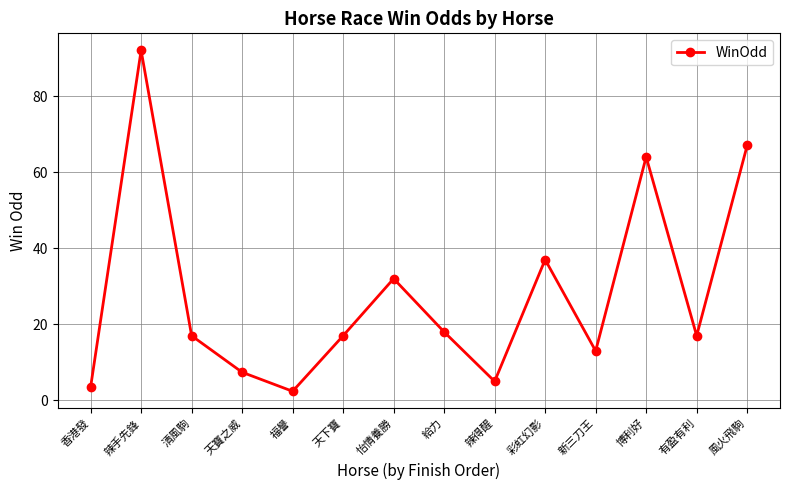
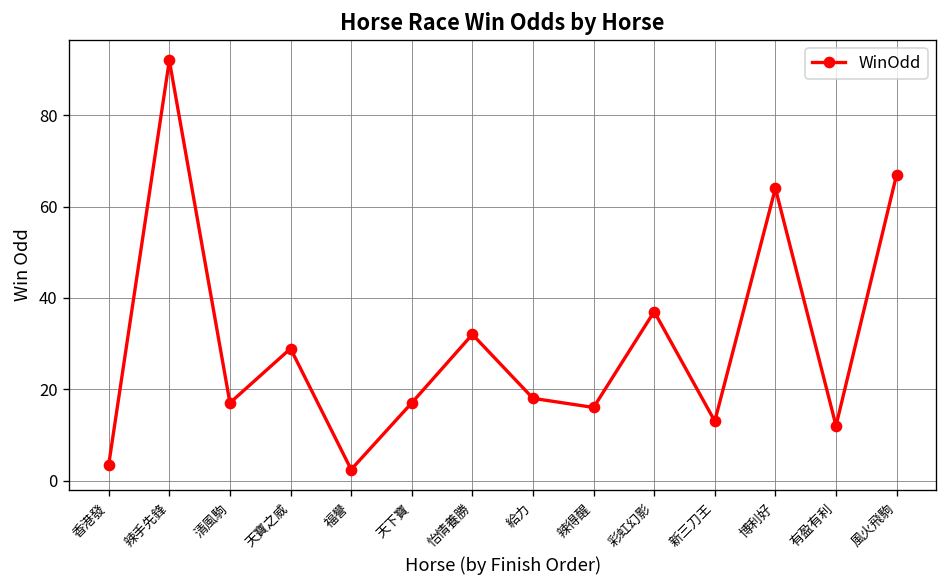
  {
    "香港發": 4,
    "辣手先鋒": 92,
    "清風駒": 17,
-   "天寶之威": 7,
+   "天寶之威": 29,
    "福譽": 2,
    "天下寶": 17,
    "怡情養勝": 32,
    "給力": 18,
-   "辣得醒": 5,
+   "辣得醒": 16,
    "彩虹幻影": 37,
    "新三刀王": 13,
    "博利好": 64,
-   "有盈有利": 17,
+   "有盈有利": 12,
    "風火飛駒": 67
  }
